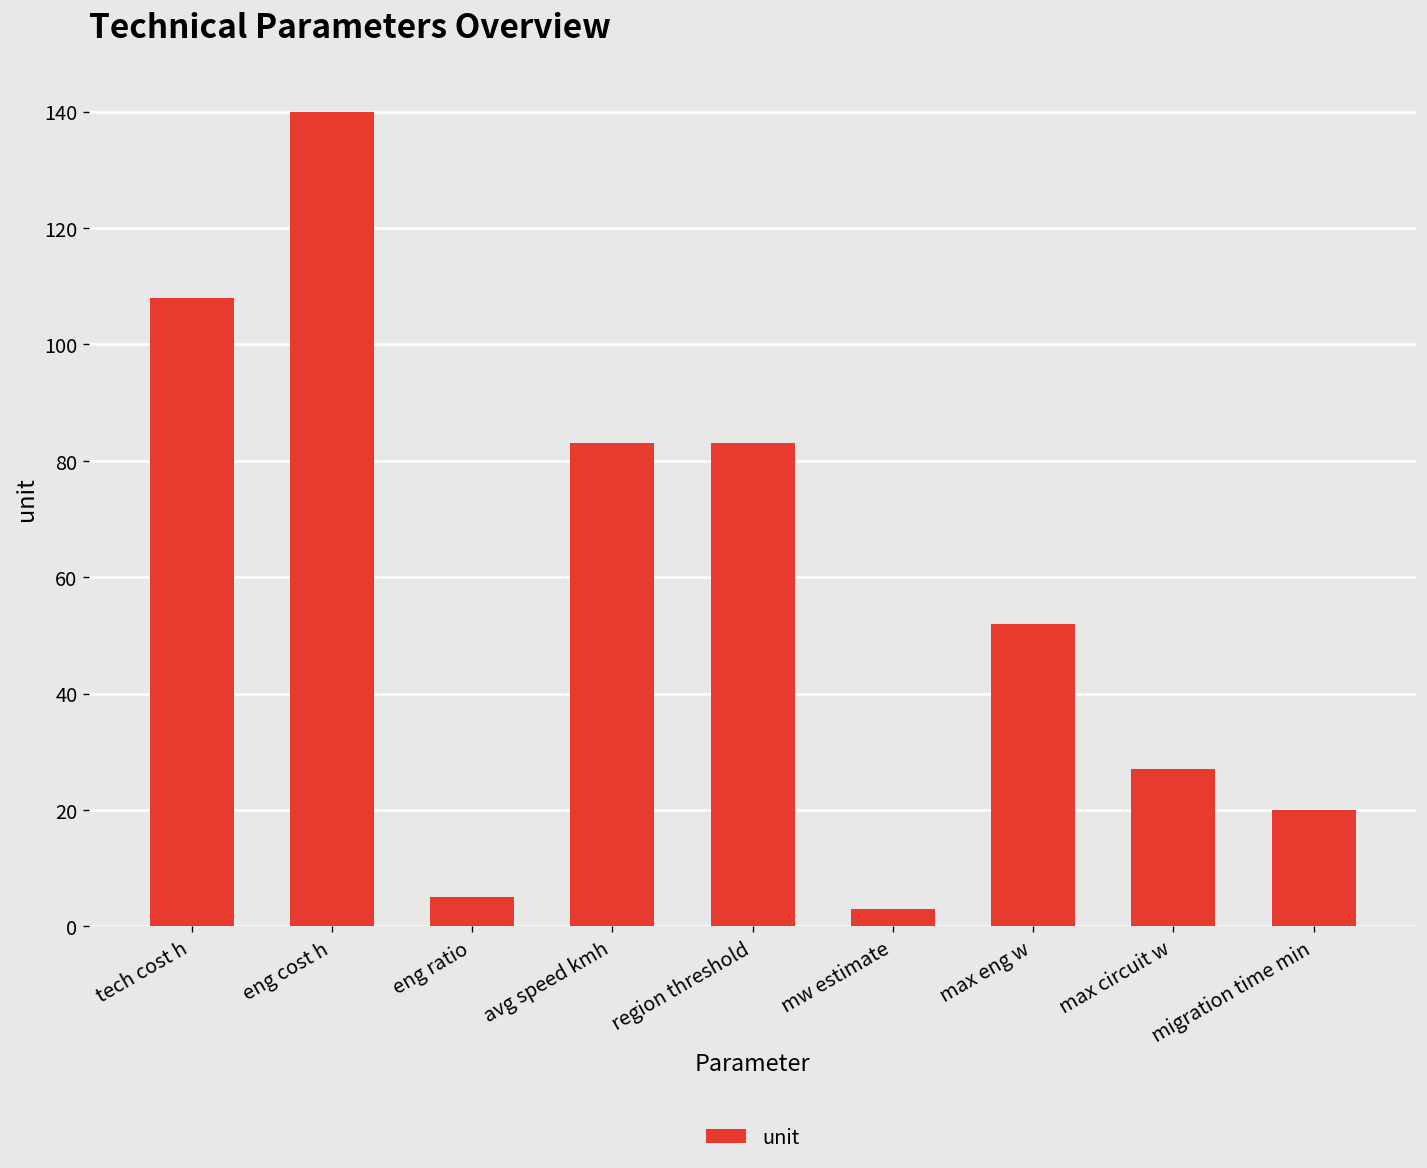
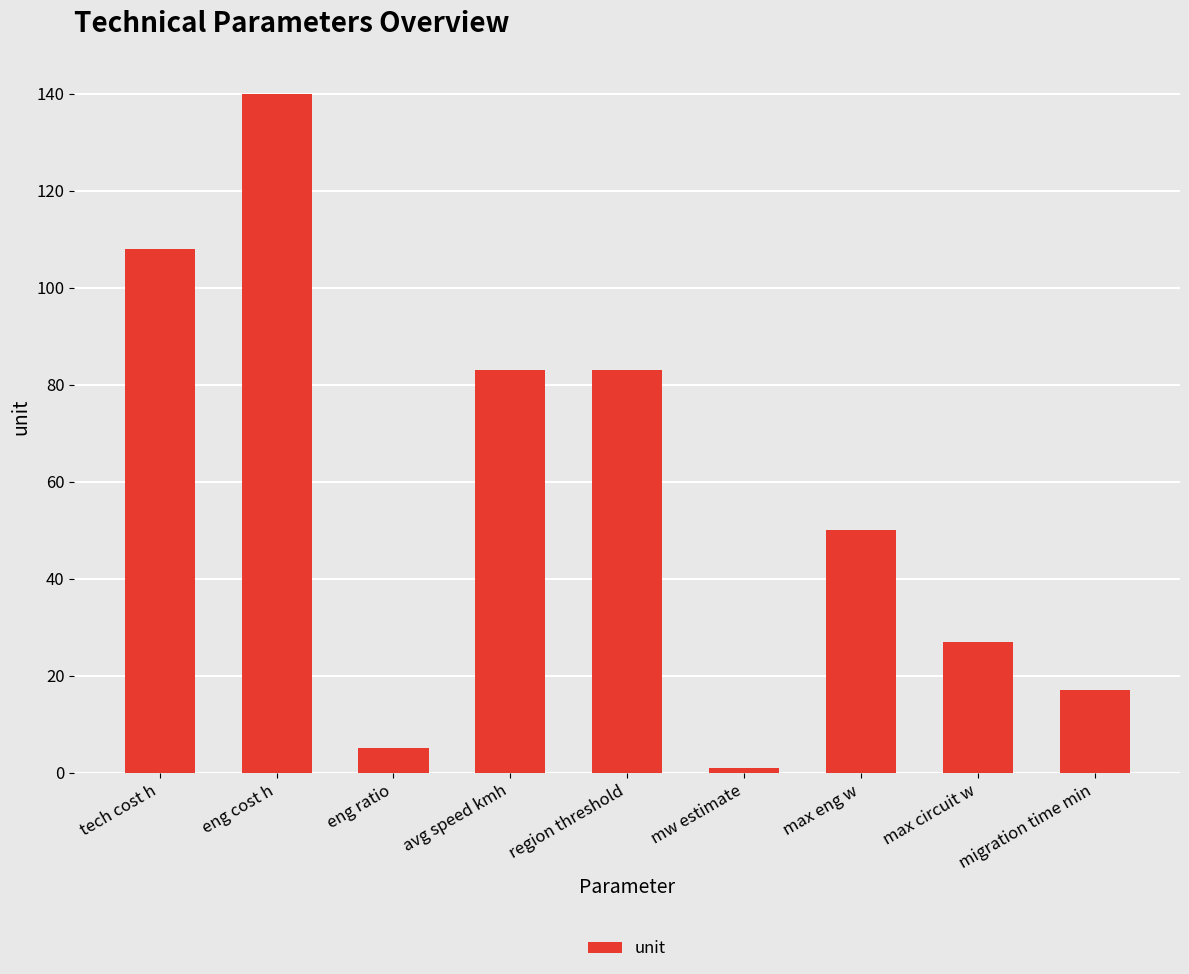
  {
    "tech cost h": 108,
    "eng cost h": 140,
    "eng ratio": 5,
    "avg speed kmh": 83,
    "region threshold": 83,
-   "mw estimate": 3,
-   "max eng w": 52,
+   "mw estimate": 1,
+   "max eng w": 50,
    "max circuit w": 27,
-   "migration time min": 20
+   "migration time min": 17
  }
